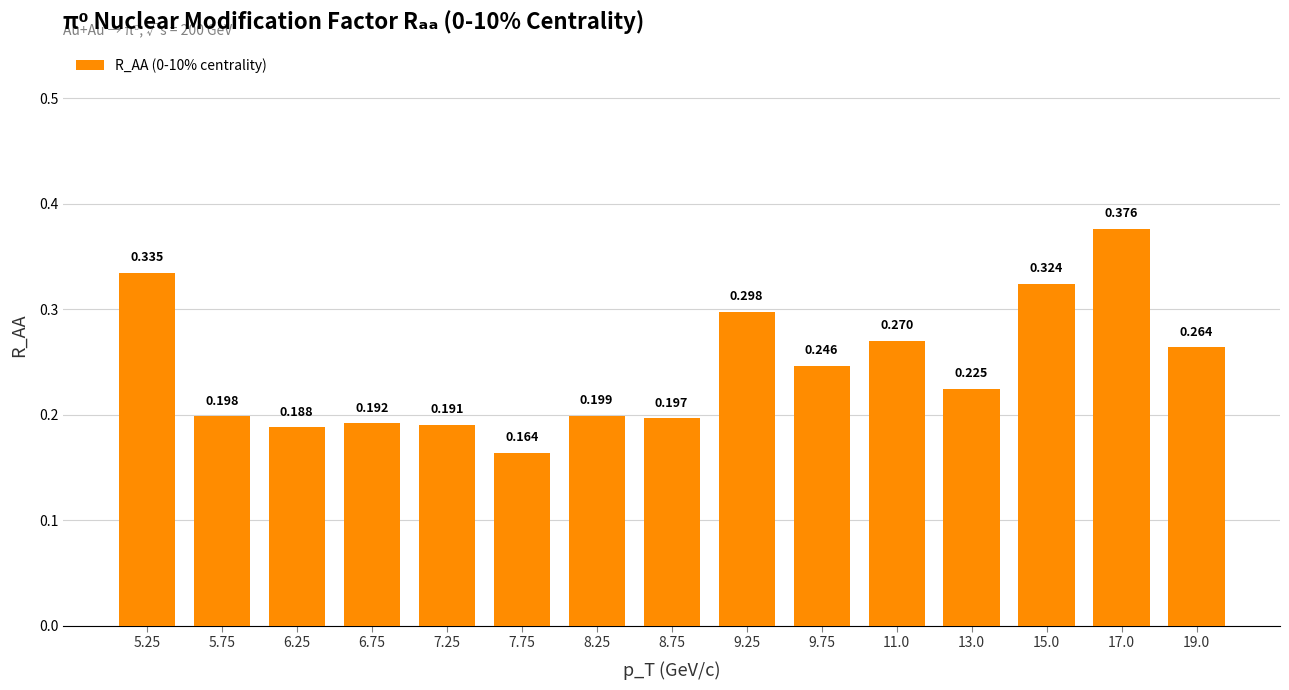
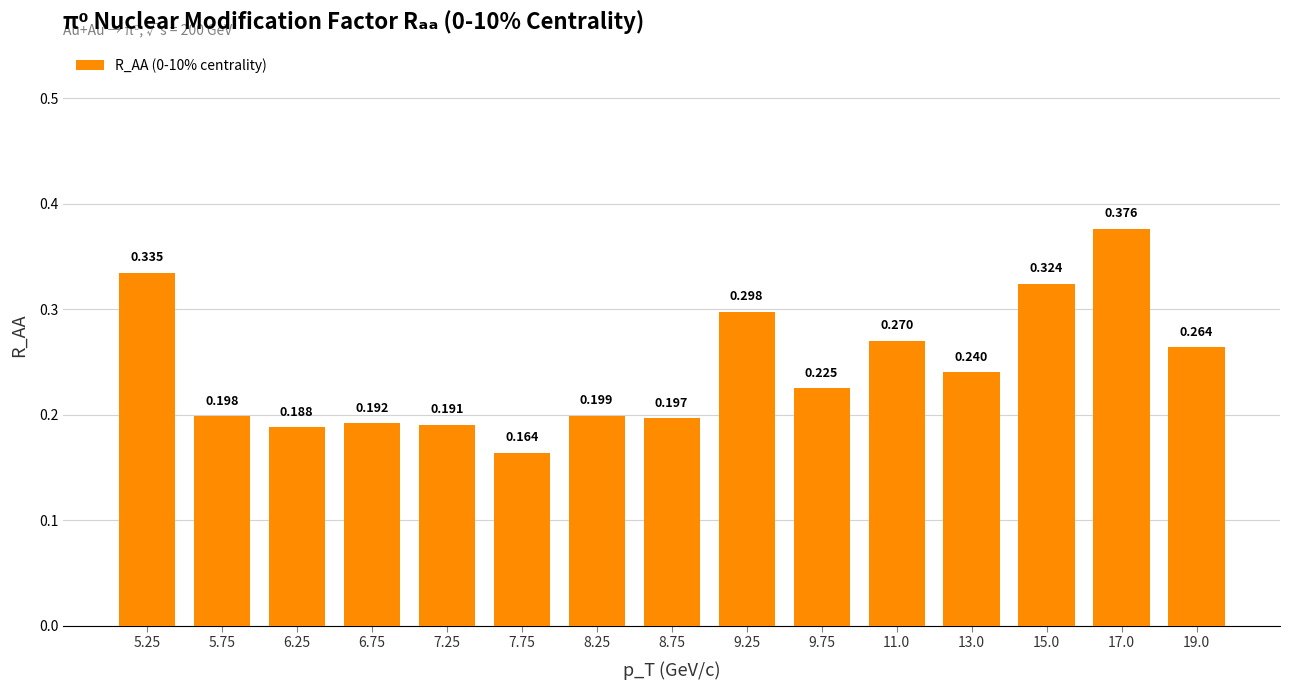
  {
    "5.25": 0.335,
    "5.75": 0.198,
    "6.25": 0.188,
    "6.75": 0.192,
    "7.25": 0.191,
    "7.75": 0.164,
    "8.25": 0.199,
    "8.75": 0.197,
    "9.25": 0.298,
-   "9.75": 0.246,
+   "9.75": 0.225,
    "11.0": 0.270,
-   "13.0": 0.225,
+   "13.0": 0.240,
    "15.0": 0.324,
    "17.0": 0.376,
    "19.0": 0.264
  }
